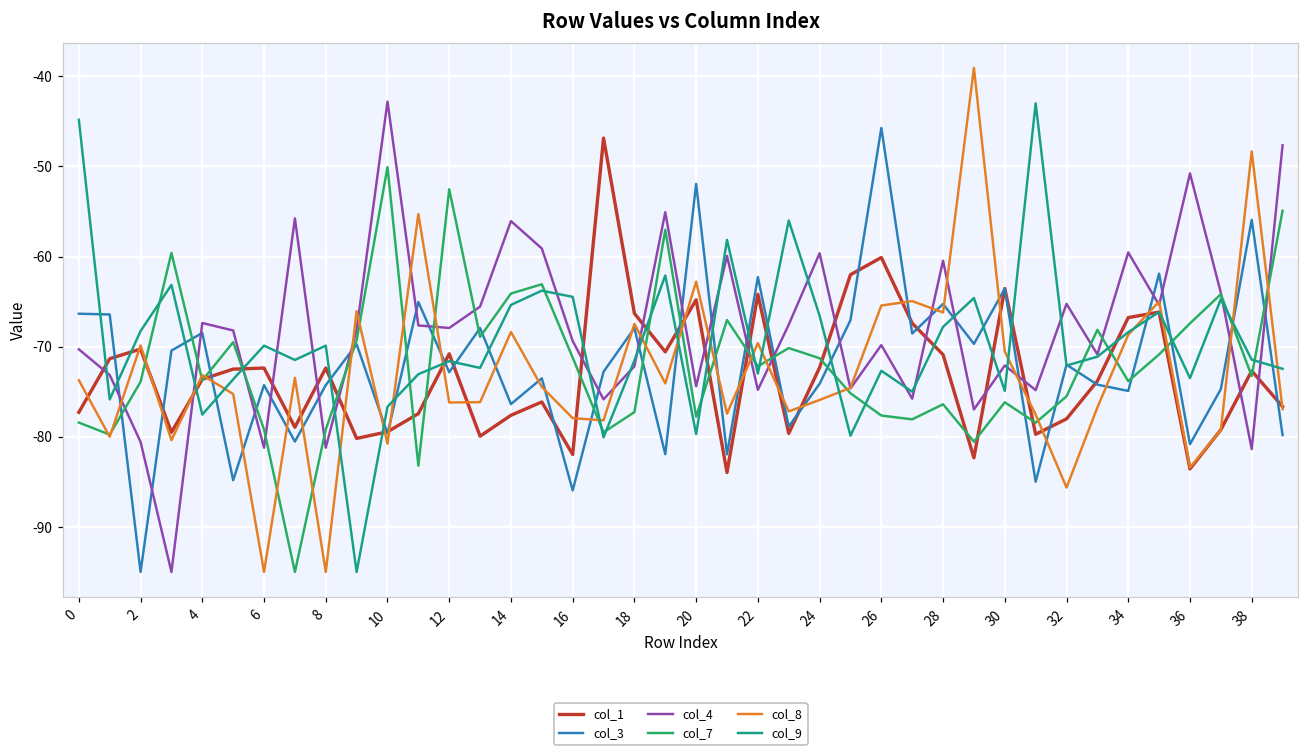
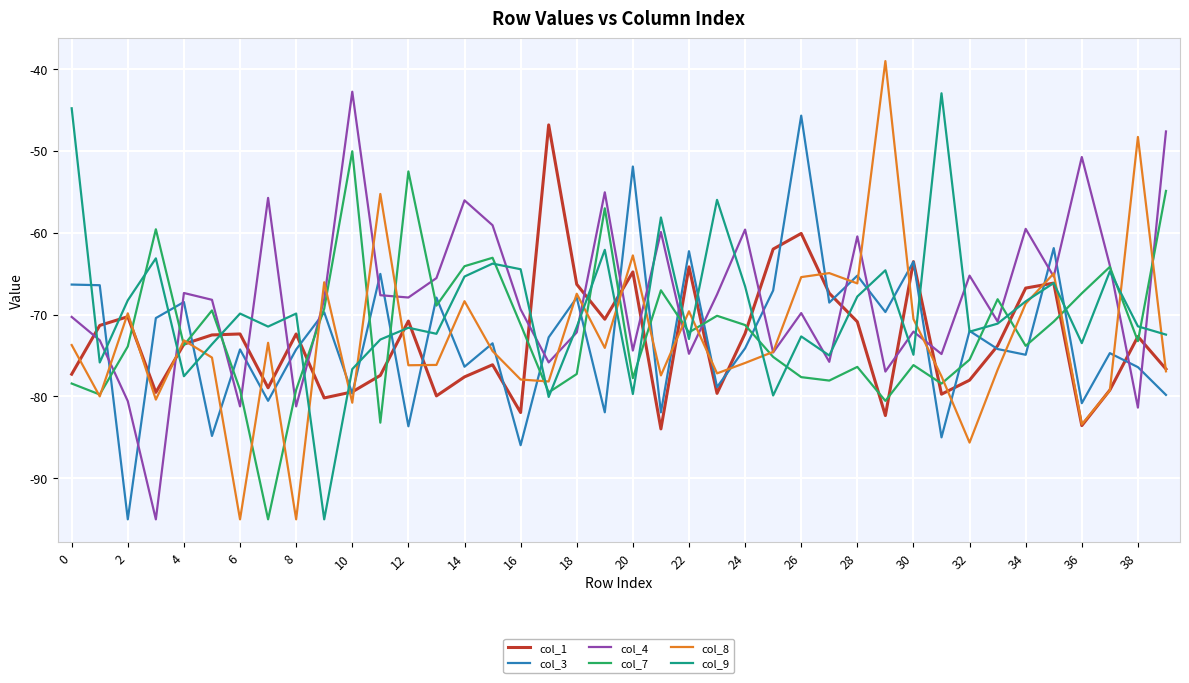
  {
    "col_1": {
      "0": -77,
      "2": -70,
      "6": -72,
      "8": -72,
      "12": -71,
      "14": -78,
      "16": -82,
      "18": -66,
      "20": -65,
      "22": -64,
      "24": -72,
      "26": -60,
      "28": -71,
      "32": -78,
      "34": -67,
      "38": -73
    },
    "col_3": {
      "0": -66,
      "2": -95,
      "4": -68,
      "6": -74,
      "8": -74,
-     "12": -73,
+     "12": -84,
      "14": -76,
      "16": -86,
      "18": -68,
      "20": -52,
      "22": -62,
      "24": -74,
      "26": -46,
      "28": -65,
      "34": -75,
      "36": -81,
-     "38": -56
+     "38": -76
    },
    "col_4": {
      "0": -70,
      "2": -81,
      "4": -67,
      "6": -81,
      "8": -81,
      "10": -43,
      "12": -68,
      "14": -56,
      "16": -69,
      "18": -72,
      "20": -74,
      "22": -75,
      "24": -60,
      "26": -70,
      "28": -60,
      "30": -72,
      "32": -65,
      "34": -60,
      "36": -51,
      "38": -81
    },
    "col_8": {
      "0": -74,
      "2": -70,
      "4": -73,
      "6": -95,
      "8": -95,
      "10": -81,
      "12": -76,
      "14": -68,
      "16": -78,
      "18": -67,
      "20": -63,
      "22": -70,
      "24": -76,
      "26": -65,
      "28": -66,
      "30": -71,
      "32": -86,
      "38": -48
    }
  }
